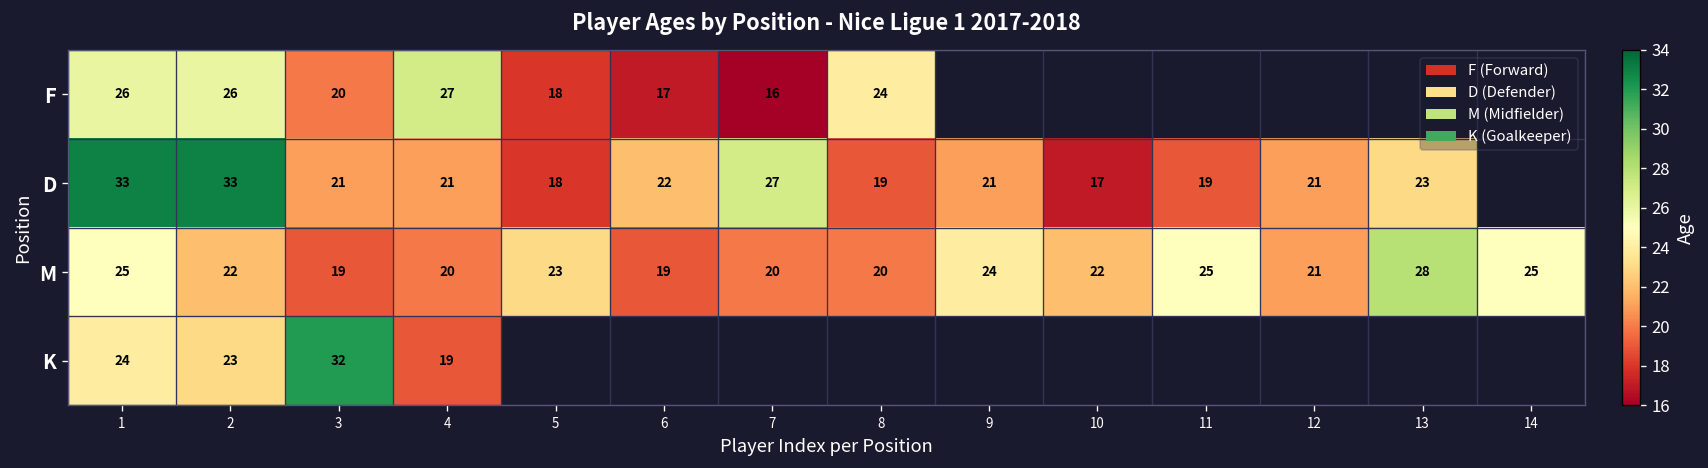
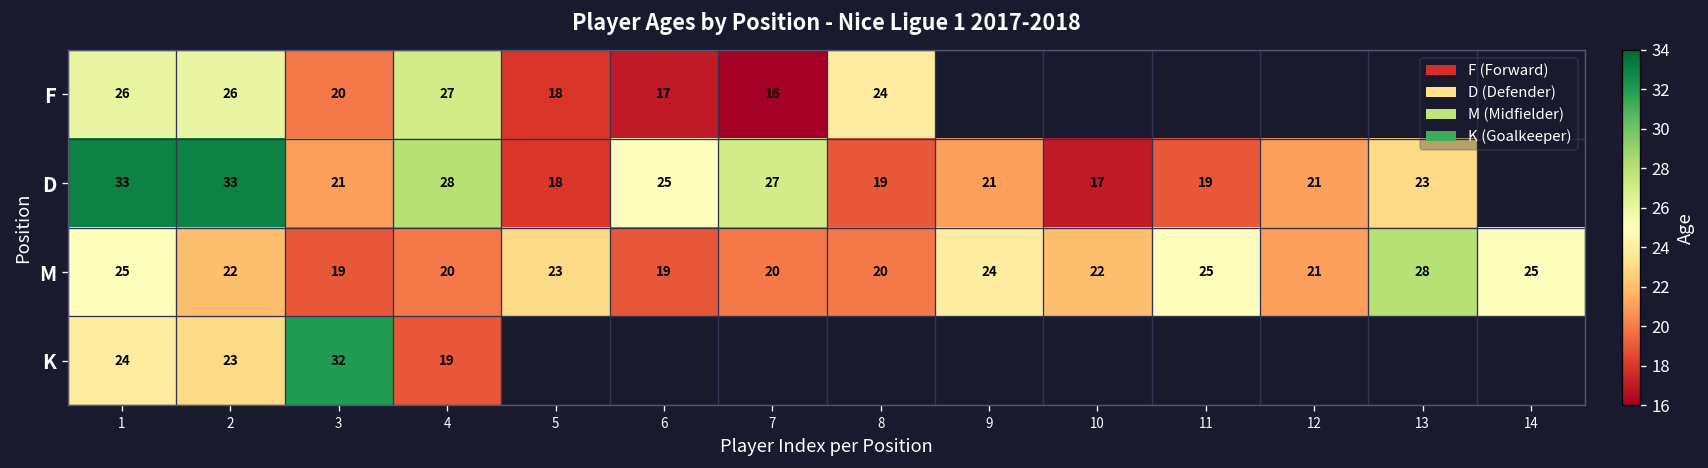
  {
    "F": {
      "1": 26,
      "2": 26,
      "3": 20,
      "4": 27,
      "5": 18,
      "6": 17,
      "7": 16,
      "8": 24
    },
    "D": {
      "1": 33,
      "2": 33,
      "3": 21,
-     "4": 21,
+     "4": 28,
      "5": 18,
-     "6": 22,
+     "6": 25,
      "7": 27,
      "8": 19,
      "9": 21,
      "10": 17,
      "11": 19,
      "12": 21,
      "13": 23
    },
    "M": {
      "1": 25,
      "2": 22,
      "3": 19,
      "4": 20,
      "5": 23,
      "6": 19,
      "7": 20,
      "8": 20,
      "9": 24,
      "10": 22,
      "11": 25,
      "12": 21,
      "13": 28,
      "14": 25
    },
    "K": {
      "1": 24,
      "2": 23,
      "3": 32,
      "4": 19
    }
  }
